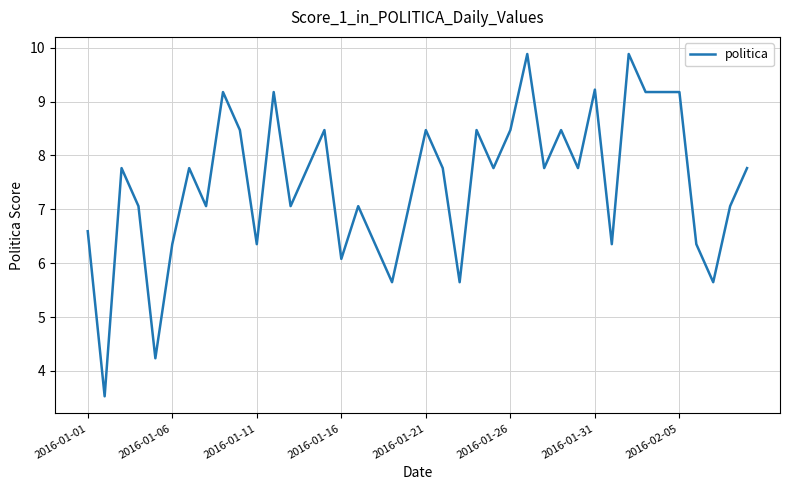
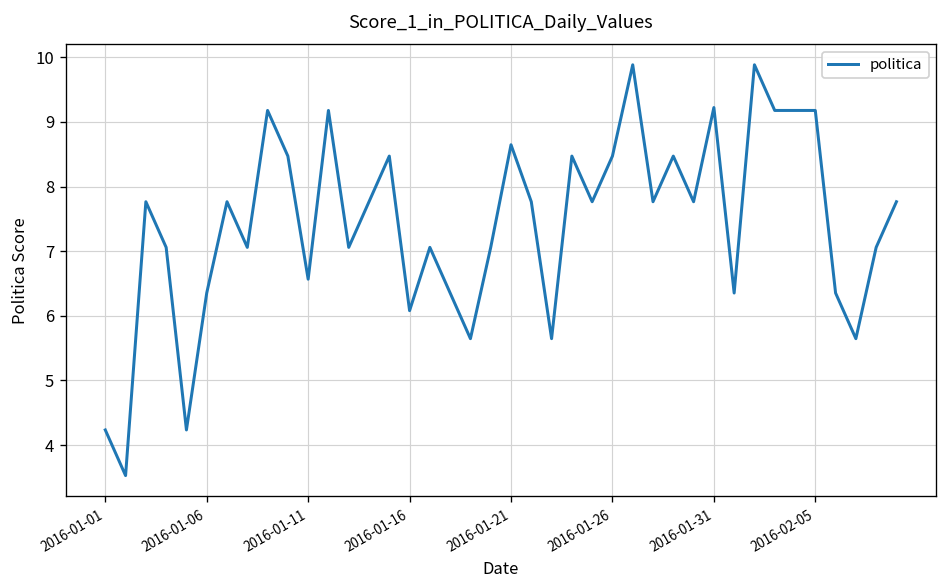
  {
-   "2016-01-01": 6.6,
+   "2016-01-01": 4.2,
    "2016-01-06": 6.4,
-   "2016-01-11": 6.4,
+   "2016-01-11": 6.6,
    "2016-01-16": 6.1,
-   "2016-01-21": 8.5,
+   "2016-01-21": 8.6,
    "2016-01-26": 8.5,
    "2016-01-31": 9.2,
    "2016-02-05": 9.2
  }
